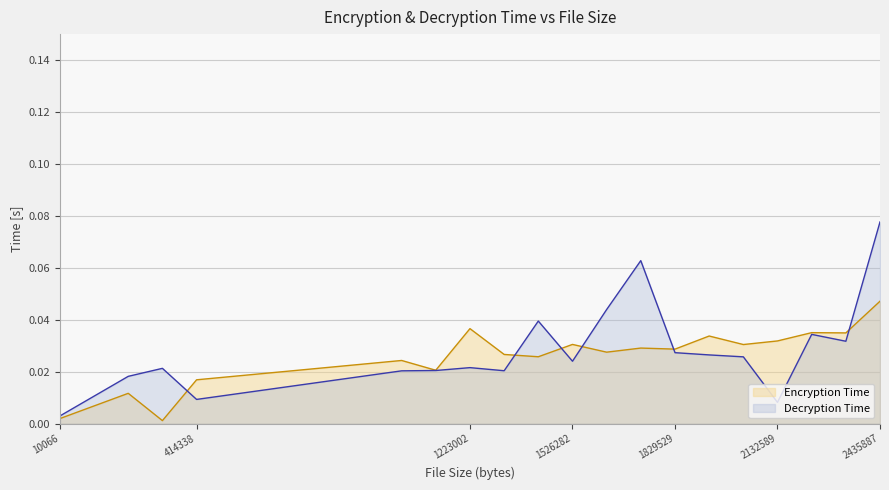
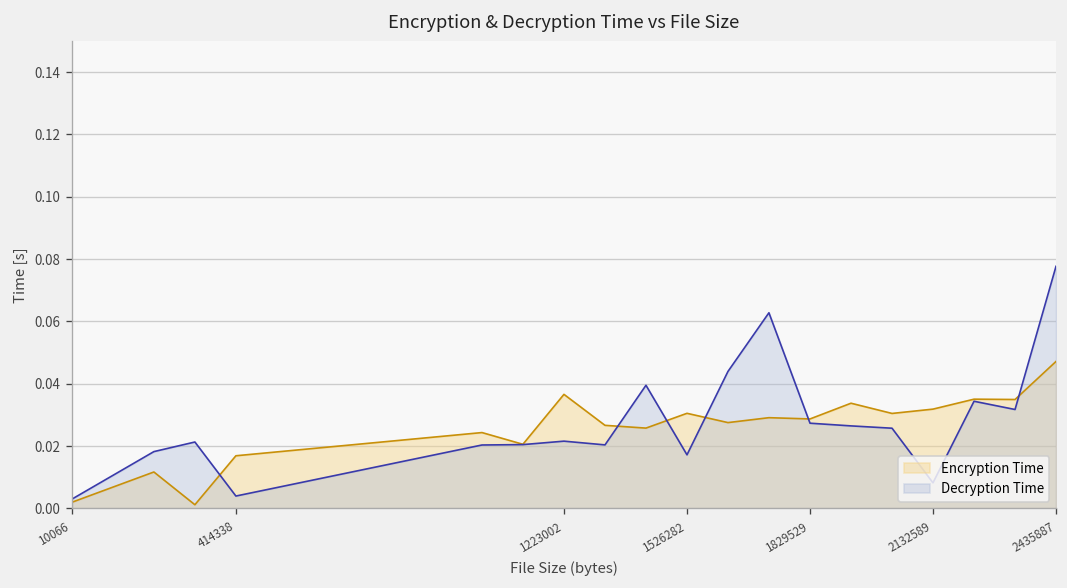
  {
    "Encryption Time": {
      "10066": 0.002,
      "414338": 0.017,
      "1223002": 0.037,
      "1526282": 0.031,
      "1829529": 0.029,
      "2132589": 0.032,
      "2435887": 0.047
    },
    "Decryption Time": {
      "10066": 0.003,
-     "414338": 0.009,
+     "414338": 0.004,
      "1223002": 0.022,
-     "1526282": 0.024,
+     "1526282": 0.017,
      "1829529": 0.027,
      "2435887": 0.078
    }
  }
